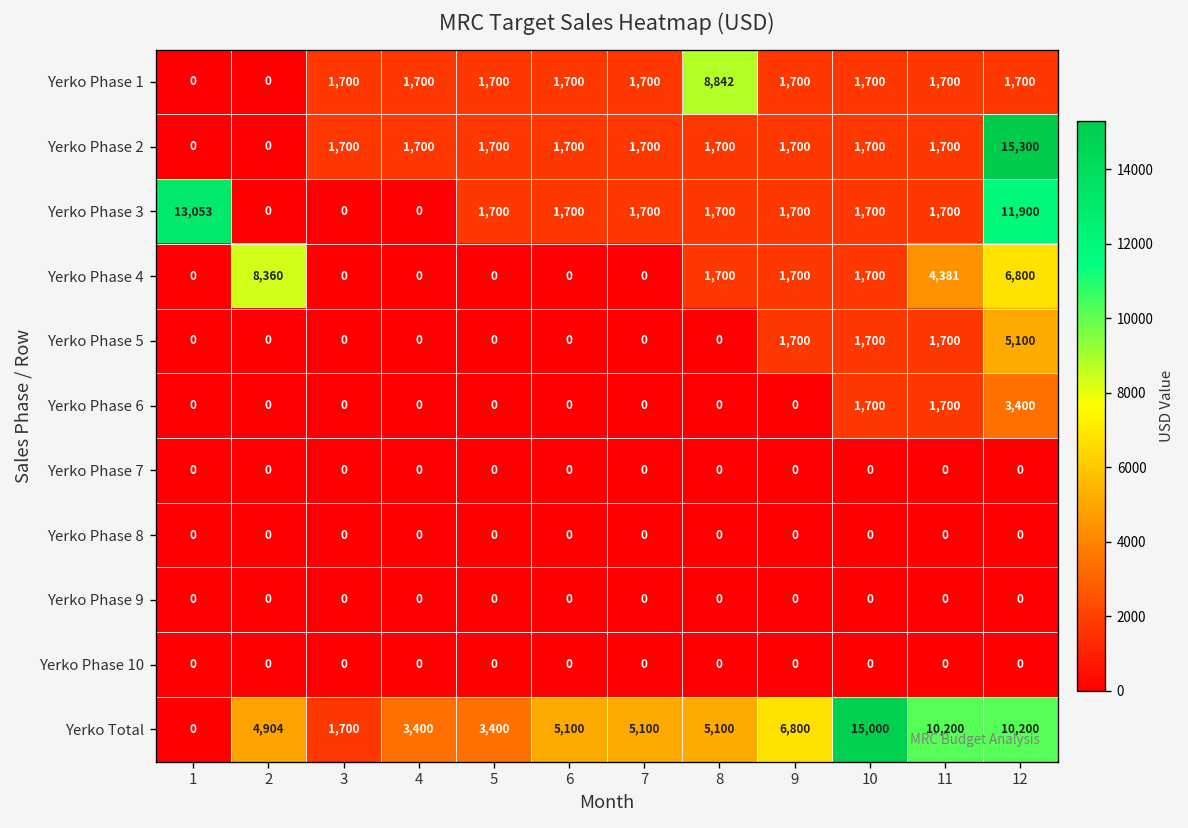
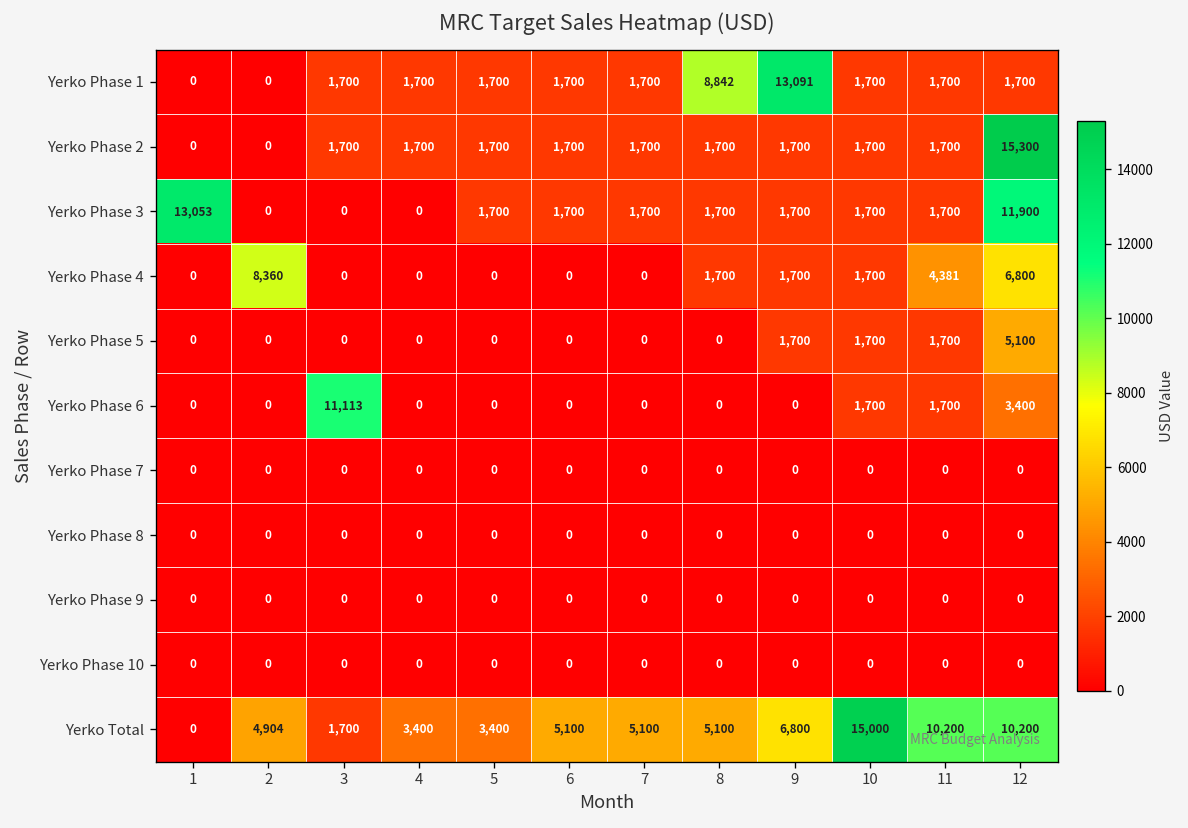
  {
    "Yerko Phase 1": {
      "1": "0",
      "2": "0",
      "3": "1,700",
      "4": "1,700",
      "5": "1,700",
      "6": "1,700",
      "7": "1,700",
      "8": "8,842",
-     "9": "1,700",
+     "9": "13,091",
      "10": "1,700",
      "11": "1,700",
      "12": "1,700"
    },
    "Yerko Phase 2": {
      "1": "0",
      "2": "0",
      "3": "1,700",
      "4": "1,700",
      "5": "1,700",
      "6": "1,700",
      "7": "1,700",
      "8": "1,700",
      "9": "1,700",
      "10": "1,700",
      "11": "1,700",
      "12": "15,300"
    },
    "Yerko Phase 3": {
      "1": "13,053",
      "2": "0",
      "3": "0",
      "4": "0",
      "5": "1,700",
      "6": "1,700",
      "7": "1,700",
      "8": "1,700",
      "9": "1,700",
      "10": "1,700",
      "11": "1,700",
      "12": "11,900"
    },
    "Yerko Phase 4": {
      "1": "0",
      "2": "8,360",
      "3": "0",
      "4": "0",
      "5": "0",
      "6": "0",
      "7": "0",
      "8": "1,700",
      "9": "1,700",
      "10": "1,700",
      "11": "4,381",
      "12": "6,800"
    },
    "Yerko Phase 5": {
      "1": "0",
      "2": "0",
      "3": "0",
      "4": "0",
      "5": "0",
      "6": "0",
      "7": "0",
      "8": "0",
      "9": "1,700",
      "10": "1,700",
      "11": "1,700",
      "12": "5,100"
    },
    "Yerko Phase 6": {
      "1": "0",
      "2": "0",
-     "3": "0",
+     "3": "11,113",
      "4": "0",
      "5": "0",
      "6": "0",
      "7": "0",
      "8": "0",
      "9": "0",
      "10": "1,700",
      "11": "1,700",
      "12": "3,400"
    },
    "Yerko Phase 7": {
      "1": "0",
      "2": "0",
      "3": "0",
      "4": "0",
      "5": "0",
      "6": "0",
      "7": "0",
      "8": "0",
      "9": "0",
      "10": "0",
      "11": "0",
      "12": "0"
    },
    "Yerko Phase 8": {
      "1": "0",
      "2": "0",
      "3": "0",
      "4": "0",
      "5": "0",
      "6": "0",
      "7": "0",
      "8": "0",
      "9": "0",
      "10": "0",
      "11": "0",
      "12": "0"
    },
    "Yerko Phase 9": {
      "1": "0",
      "2": "0",
      "3": "0",
      "4": "0",
      "5": "0",
      "6": "0",
      "7": "0",
      "8": "0",
      "9": "0",
      "10": "0",
      "11": "0",
      "12": "0"
    },
    "Yerko Phase 10": {
      "1": "0",
      "2": "0",
      "3": "0",
      "4": "0",
      "5": "0",
      "6": "0",
      "7": "0",
      "8": "0",
      "9": "0",
      "10": "0",
      "11": "0",
      "12": "0"
    },
    "Yerko Total": {
      "1": "0",
      "2": "4,904",
      "3": "1,700",
      "4": "3,400",
      "5": "3,400",
      "6": "5,100",
      "7": "5,100",
      "8": "5,100",
      "9": "6,800",
      "10": "15,000",
      "12": "10,200"
    }
  }
